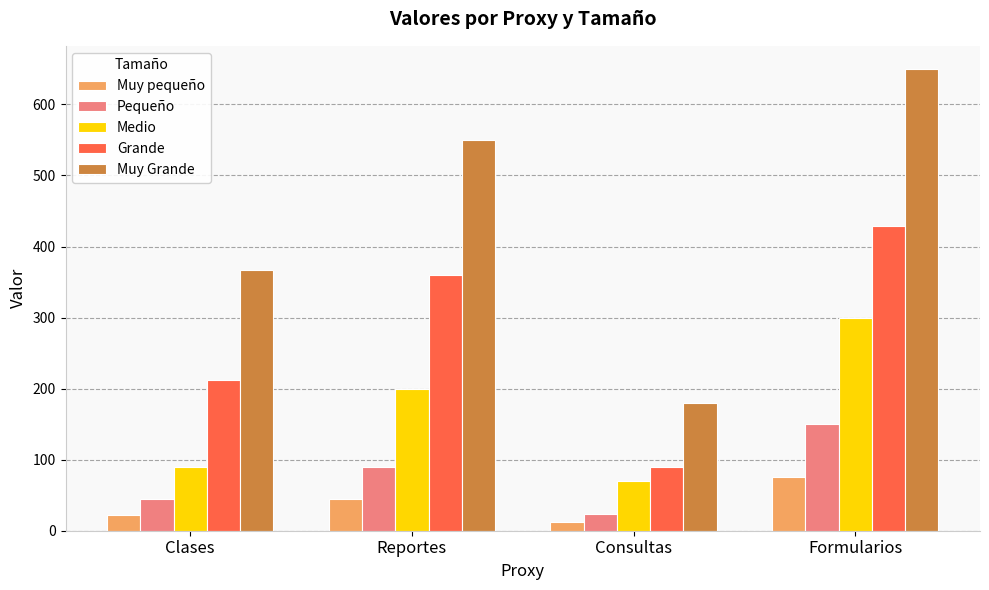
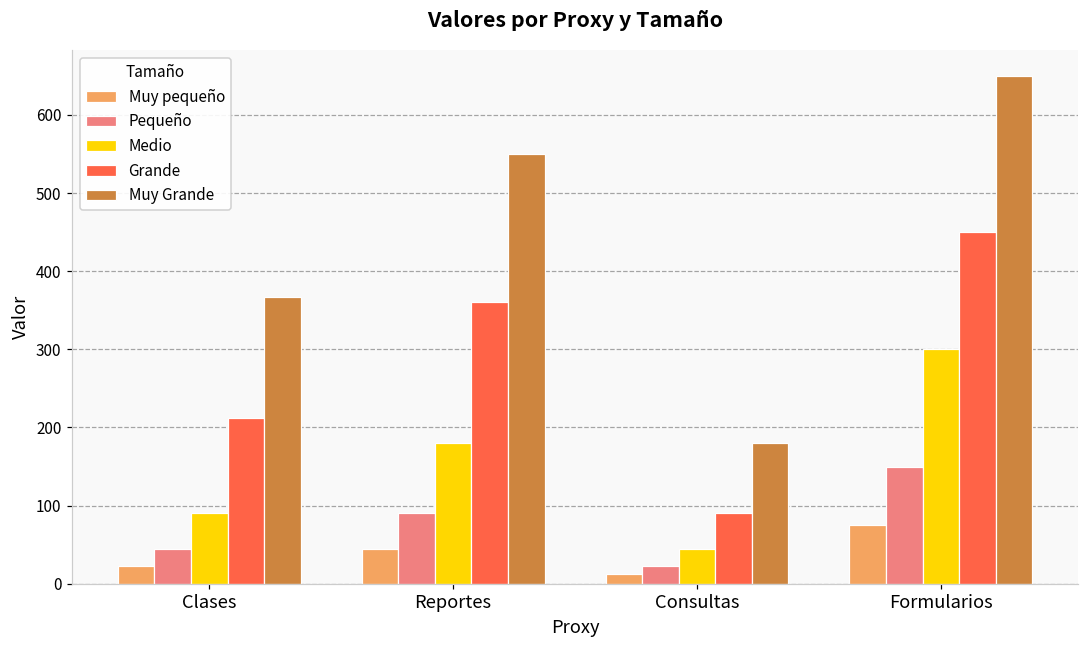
  {
    "Medio": {
      "Clases": 90,
-     "Reportes": 200,
-     "Consultas": 70,
+     "Reportes": 180,
+     "Consultas": 50,
      "Formularios": 300
    },
    "Grande": {
      "Clases": 210,
      "Reportes": 360,
      "Consultas": 90,
-     "Formularios": 430
+     "Formularios": 450
    }
  }
